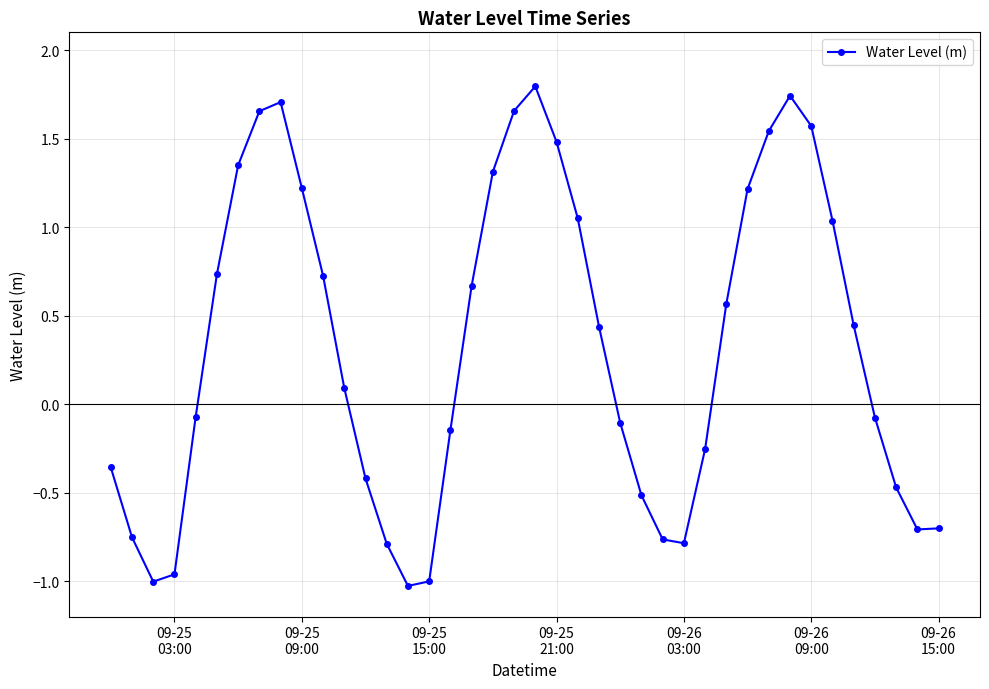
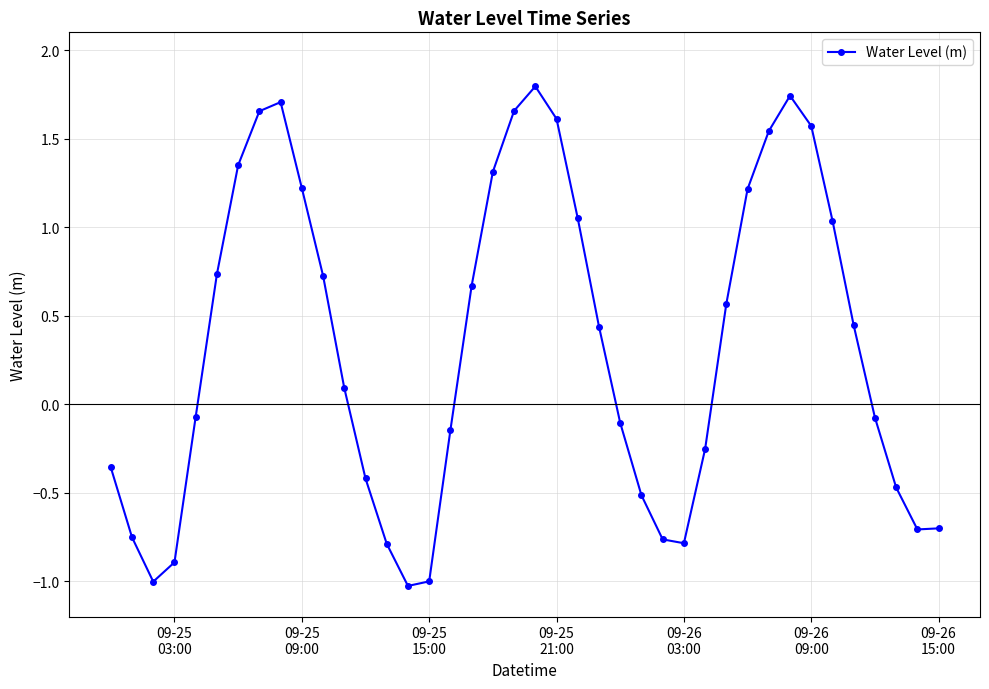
  {
-   "09-25 03:00": -0.96,
+   "09-25 03:00": -0.89,
    "09-25 09:00": 1.22,
    "09-25 15:00": -1.00,
-   "09-25 21:00": 1.48,
+   "09-25 21:00": 1.61,
    "09-26 03:00": -0.79,
    "09-26 09:00": 1.57,
    "09-26 15:00": -0.70
  }
